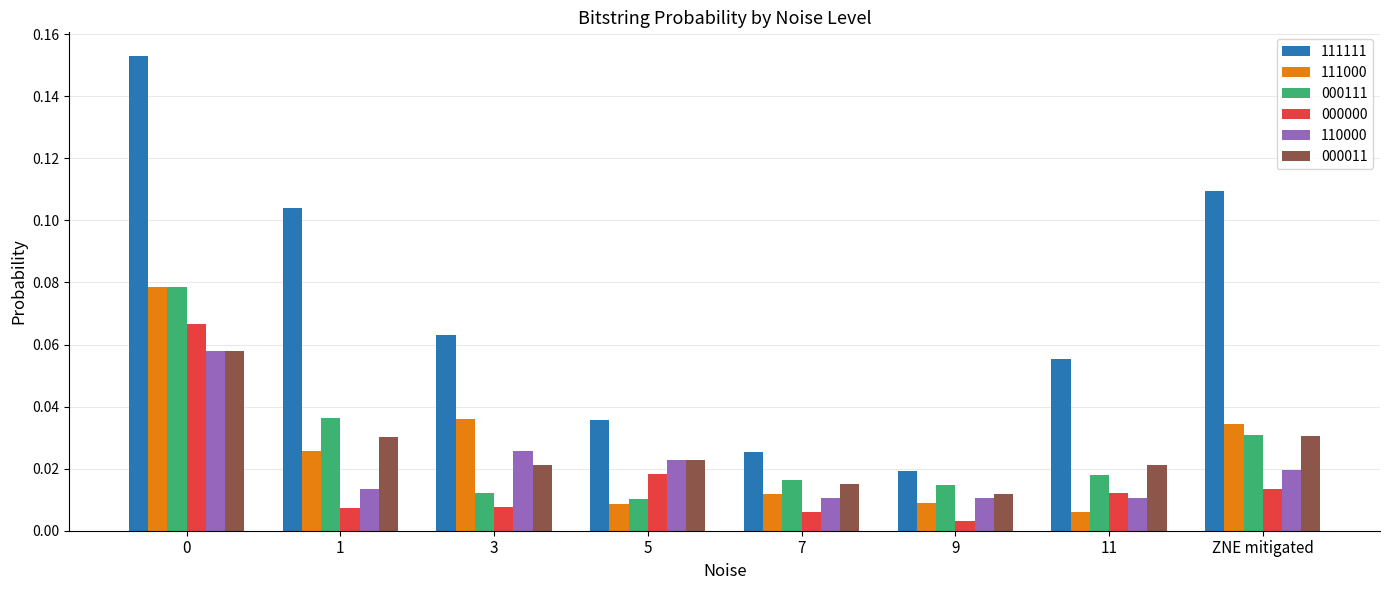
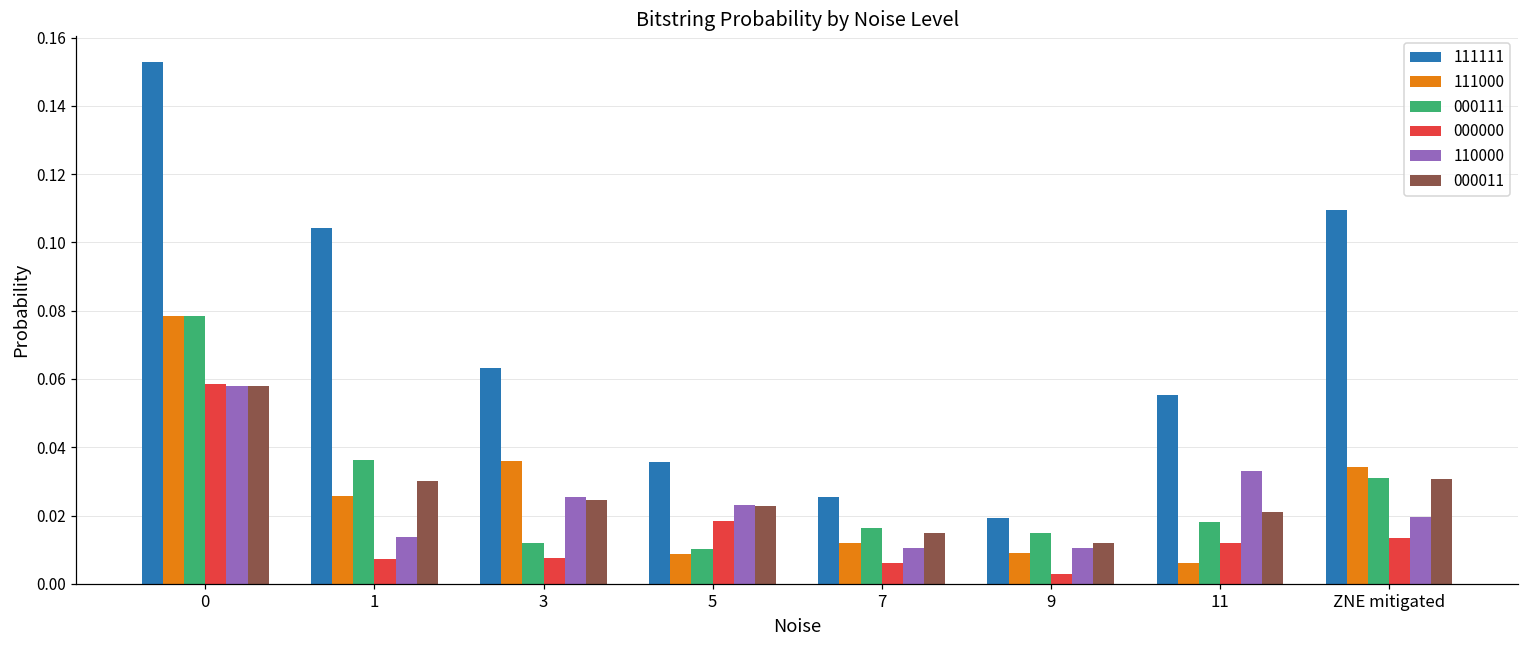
  {
    "111111": {
      "0": 0.153,
      "1": 0.104,
      "3": 0.063,
      "5": 0.036,
      "7": 0.025,
      "9": 0.019,
      "11": 0.055,
      "ZNE mitigated": 0.110
    },
    "111000": {
      "0": 0.079,
      "1": 0.026,
      "3": 0.036,
      "5": 0.009,
      "7": 0.012,
      "9": 0.009,
      "11": 0.006,
      "ZNE mitigated": 0.034
    },
    "000111": {
      "0": 0.079,
      "1": 0.036,
      "3": 0.012,
      "5": 0.010,
      "7": 0.016,
      "9": 0.015,
      "11": 0.018,
      "ZNE mitigated": 0.031
    },
    "000000": {
-     "0": 0.067,
+     "0": 0.058,
      "1": 0.007,
      "3": 0.008,
      "5": 0.018,
      "7": 0.006,
      "9": 0.003,
      "11": 0.012,
      "ZNE mitigated": 0.013
    },
    "110000": {
      "0": 0.058,
      "1": 0.014,
      "3": 0.026,
      "5": 0.023,
      "7": 0.010,
      "9": 0.010,
-     "11": 0.011,
+     "11": 0.033,
      "ZNE mitigated": 0.020
    },
    "000011": {
      "0": 0.058,
      "1": 0.030,
-     "3": 0.021,
+     "3": 0.024,
      "5": 0.023,
      "7": 0.015,
      "9": 0.012,
      "11": 0.021,
      "ZNE mitigated": 0.031
    }
  }
